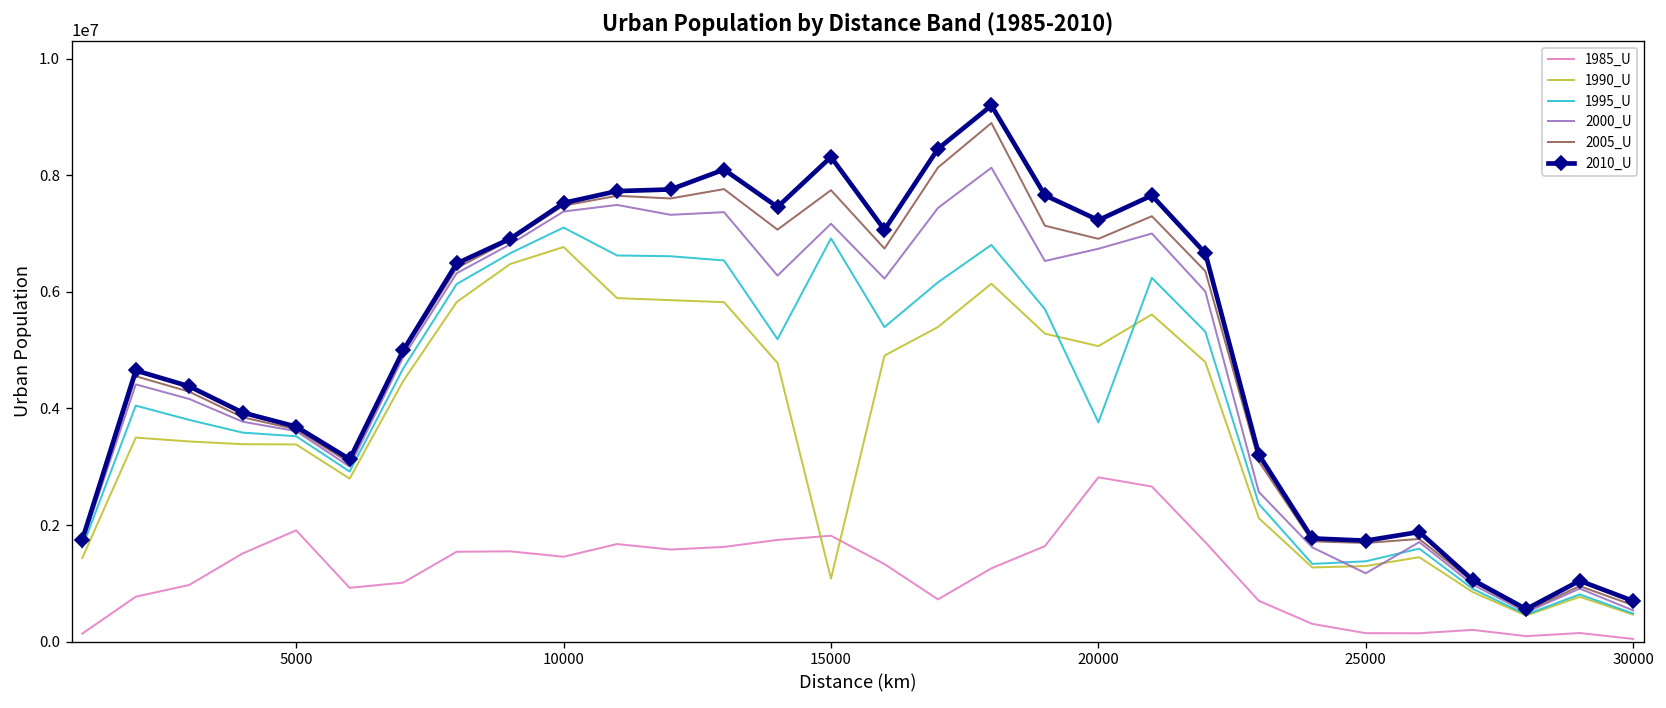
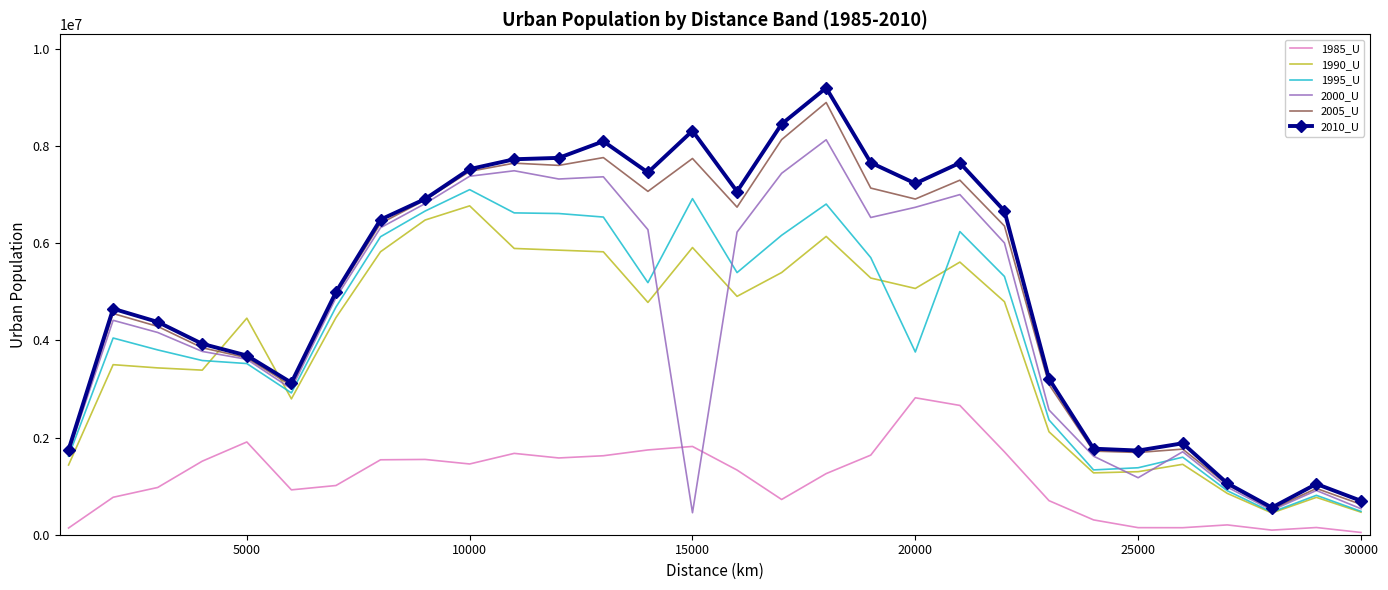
  {
    "1985_U": {
      "5000": 1900000,
      "10000": 1500000,
      "15000": 1800000,
      "20000": 2800000,
      "25000": 100000,
      "30000": 0
    },
    "1990_U": {
-     "5000": 3400000,
+     "5000": 4500000,
      "10000": 6800000,
-     "15000": 1100000,
+     "15000": 5900000,
      "20000": 5100000,
      "25000": 1300000
    },
    "1995_U": {
      "5000": 3500000,
      "10000": 7100000,
      "15000": 6900000,
      "20000": 3800000,
      "25000": 1400000
    },
    "2000_U": {
      "10000": 7400000,
-     "15000": 7200000,
+     "15000": 500000,
      "20000": 6700000,
      "25000": 1200000,
      "30000": 500000
    },
    "2005_U": {
      "15000": 7700000,
      "20000": 6900000,
      "30000": 600000
    },
    "2010_U": {
      "15000": 8300000,
      "20000": 7200000,
      "30000": 700000
    }
  }
